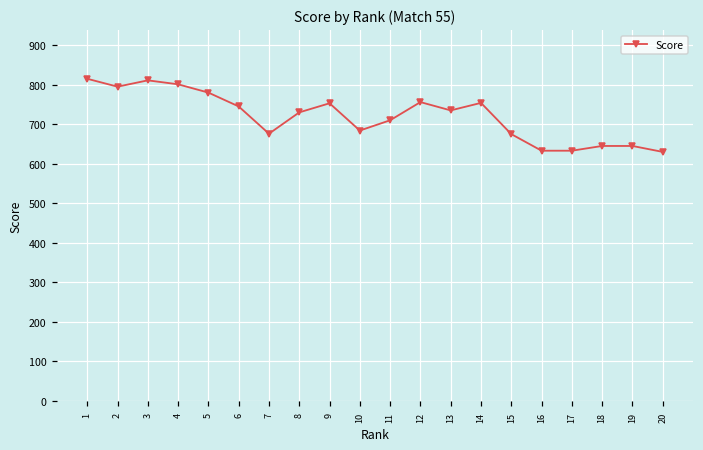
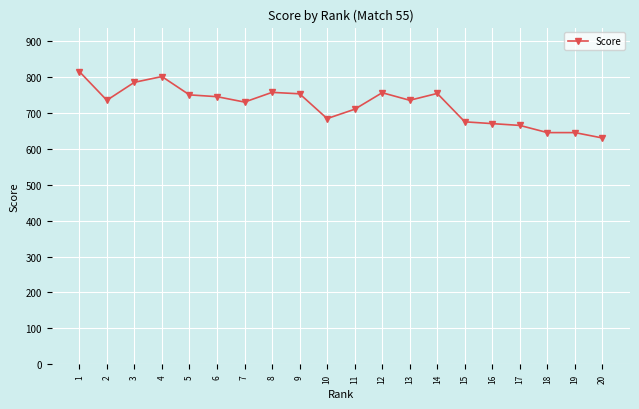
  {
    "1": 820,
-   "2": 800,
-   "3": 810,
+   "2": 740,
+   "3": 790,
    "4": 800,
-   "5": 780,
+   "5": 750,
    "6": 750,
-   "7": 680,
-   "8": 730,
+   "7": 730,
+   "8": 760,
    "9": 750,
    "10": 680,
    "11": 710,
    "12": 760,
    "13": 740,
    "14": 750,
    "15": 680,
-   "16": 630,
-   "17": 630,
+   "16": 670,
+   "17": 670,
    "18": 650,
    "19": 650,
    "20": 630
  }
